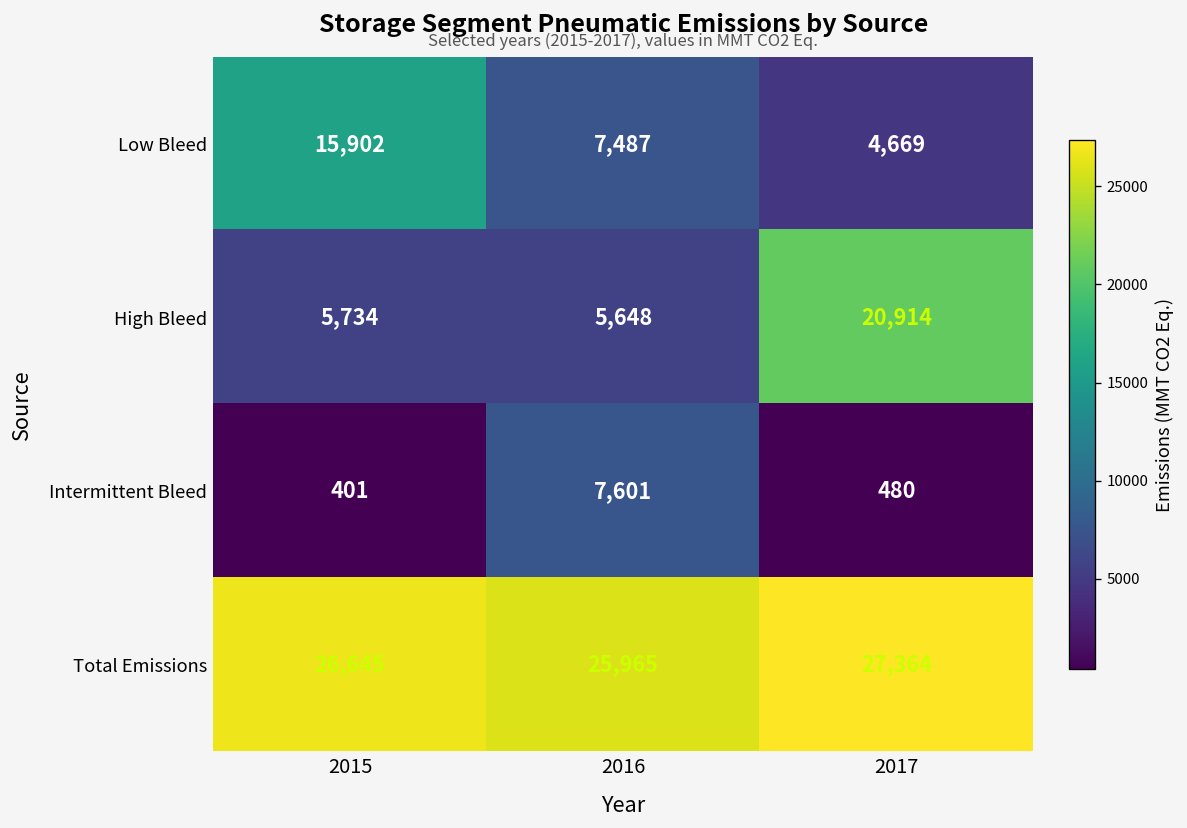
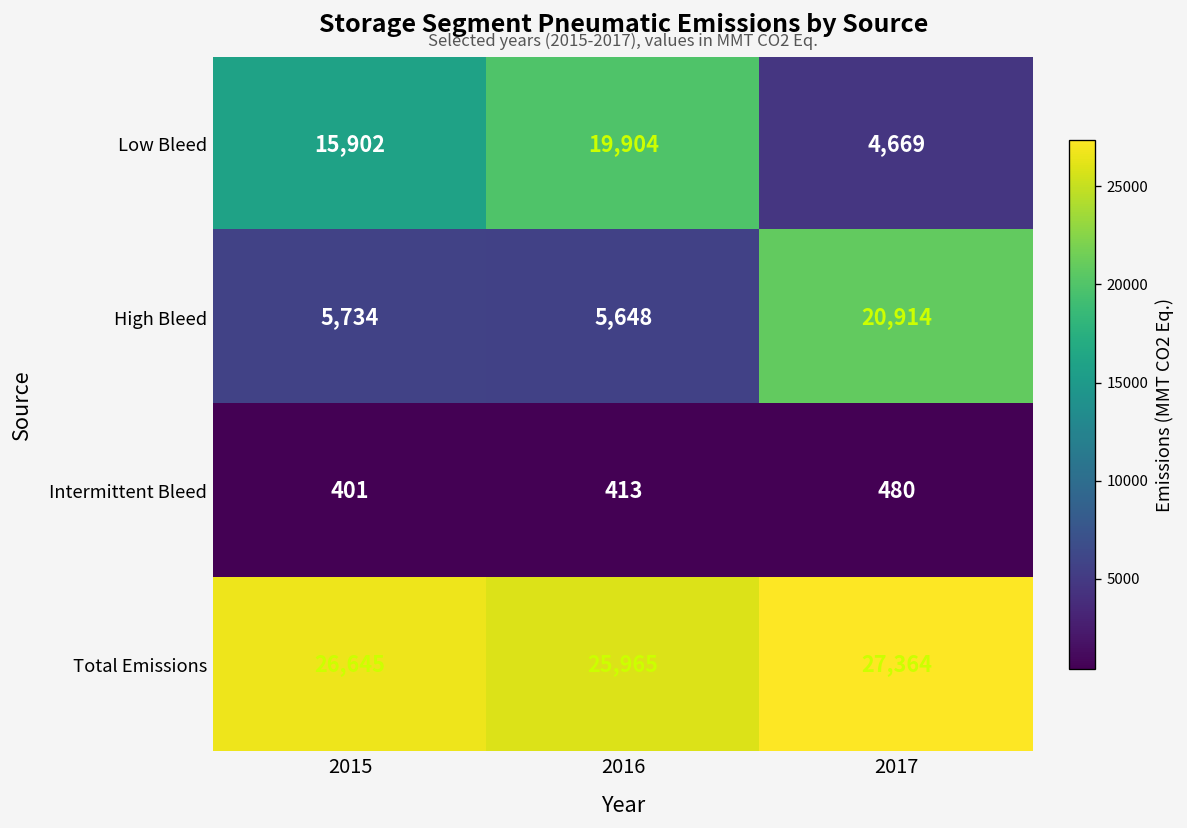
  {
    "Low Bleed": {
-     "2016": "7,487"
+     "2016": "19,904"
    },
    "Intermittent Bleed": {
-     "2016": "7,601"
+     "2016": "413"
    }
  }
